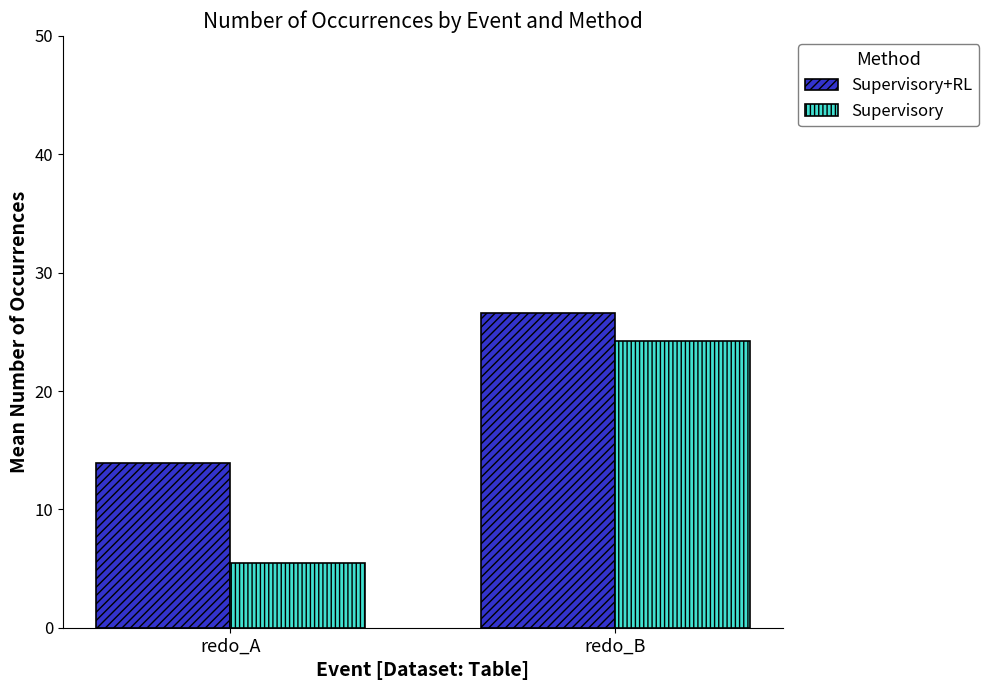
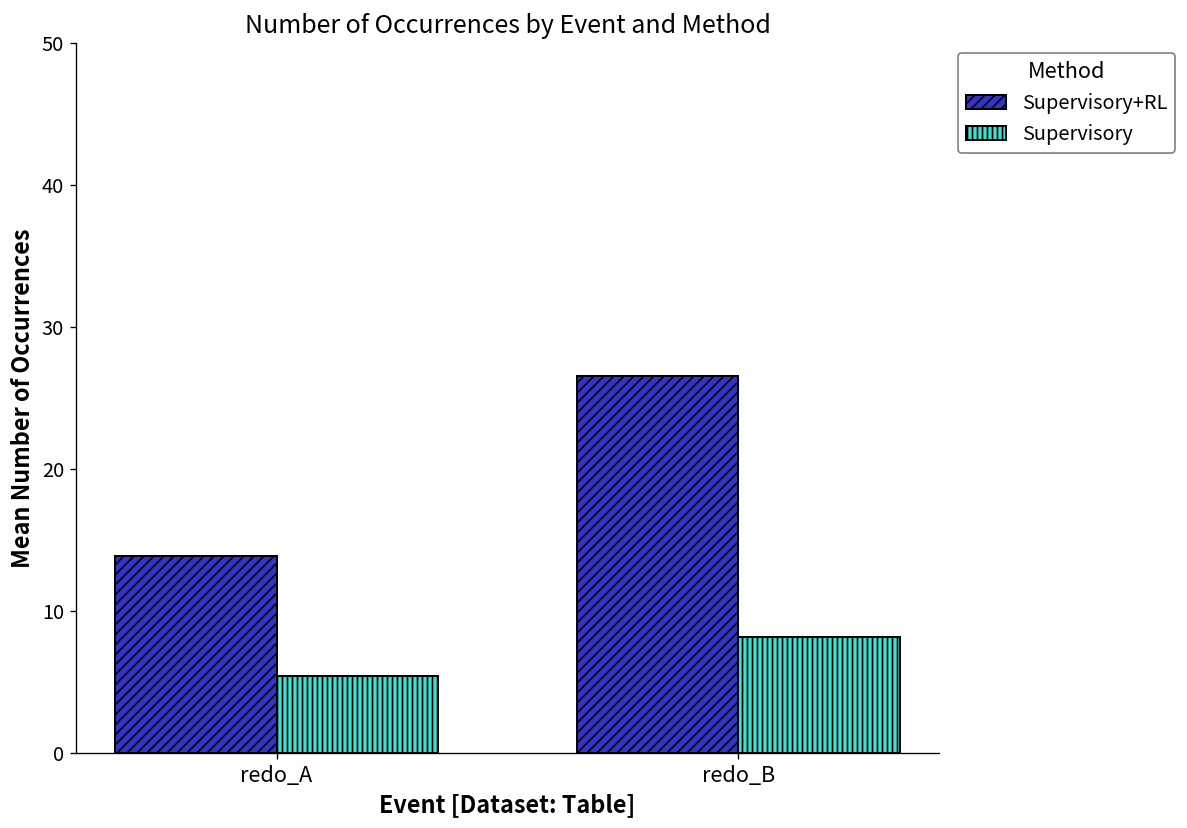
  {
    "Supervisory+RL": {
      "redo_A": 13.9,
      "redo_B": 26.6
    },
    "Supervisory": {
      "redo_A": 5.4,
-     "redo_B": 24.2
+     "redo_B": 8.2
    }
  }
